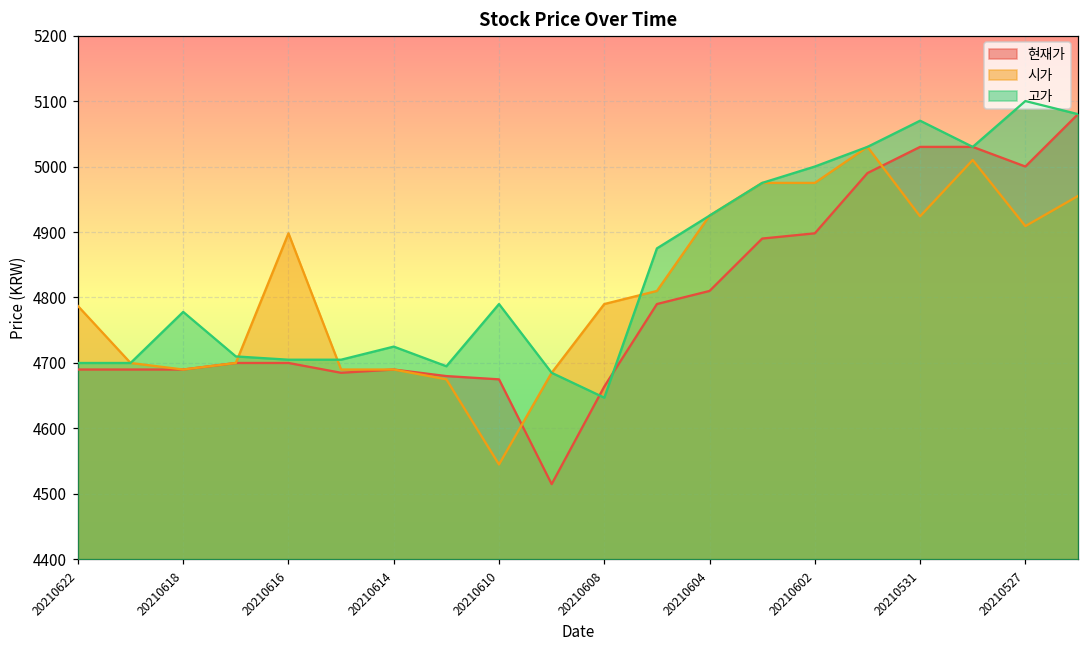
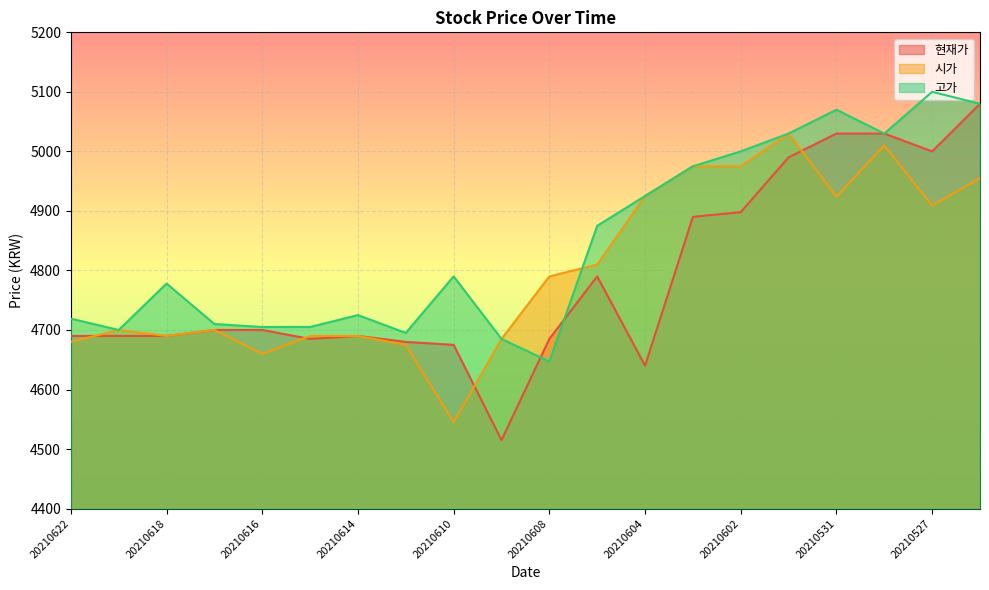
  {
    "현재가": {
      "20210622": 4690,
      "20210616": 4700,
      "20210610": 4680,
-     "20210608": 4660,
-     "20210604": 4810,
+     "20210608": 4690,
+     "20210604": 4640,
      "20210602": 4900,
      "20210531": 5030,
      "20210527": 5000
    },
    "시가": {
-     "20210622": 4790,
-     "20210616": 4900,
+     "20210622": 4680,
+     "20210616": 4660,
      "20210610": 4550,
      "20210608": 4790,
      "20210602": 4980,
      "20210531": 4920,
      "20210527": 4910
    },
    "고가": {
-     "20210622": 4700,
+     "20210622": 4720,
      "20210618": 4780,
      "20210616": 4710,
      "20210614": 4730,
      "20210610": 4790,
      "20210608": 4650,
      "20210602": 5000,
      "20210531": 5070
    }
  }
